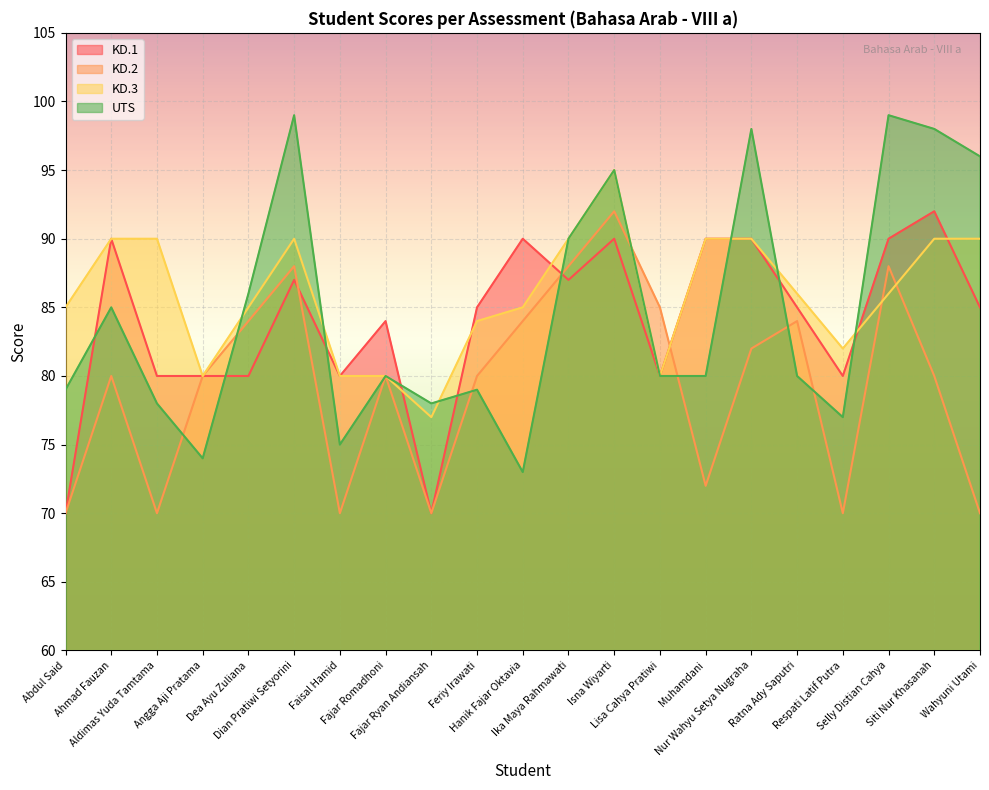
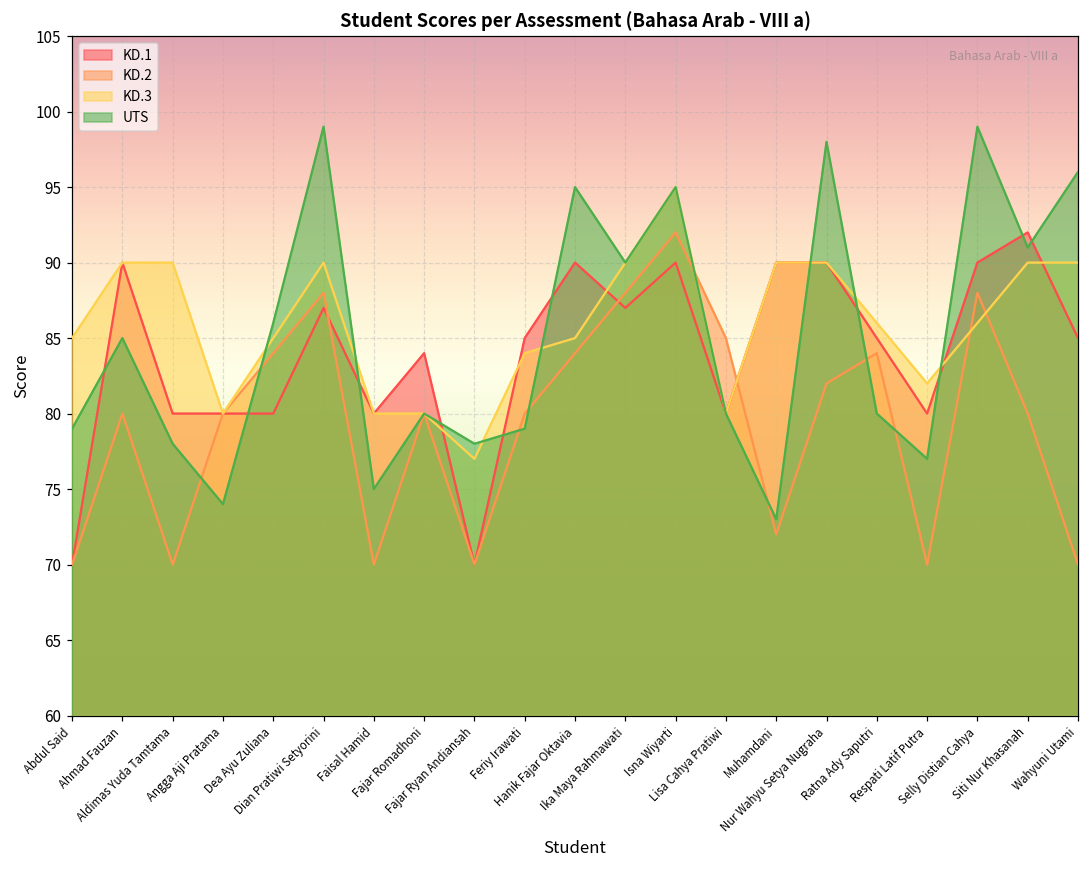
  {
    "UTS": {
      "Abdul Said": 79,
      "Ahmad Fauzan": 85,
      "Aldimas Yuda Tamtama": 78,
      "Angga Aji Pratama": 74,
      "Dea Ayu Zuliana": 86,
      "Dian Pratiwi Setyorini": 99,
      "Faisal Hamid": 75,
      "Fajar Ryan Andiansah": 78,
      "Feriy Irawati": 79,
-     "Hanik Fajar Oktavia": 73,
-     "Muhamdani": 80,
+     "Hanik Fajar Oktavia": 95,
+     "Muhamdani": 73,
      "Nur Wahyu Setya Nugraha": 98,
      "Ratna Ady Saputri": 80,
      "Respati Latif Putra": 77,
      "Selly Distian Cahya": 99,
-     "Siti Nur Khasanah": 98,
+     "Siti Nur Khasanah": 91,
      "Wahyuni Utami": 96
    }
  }
